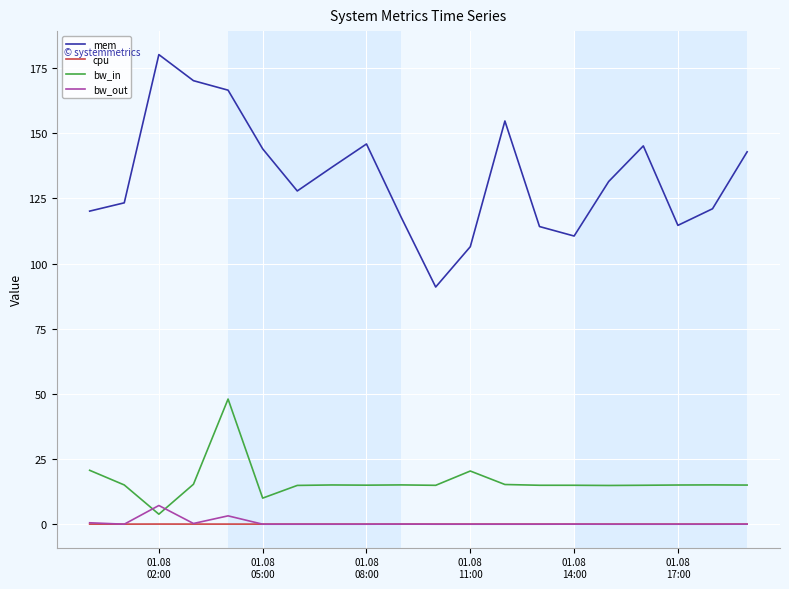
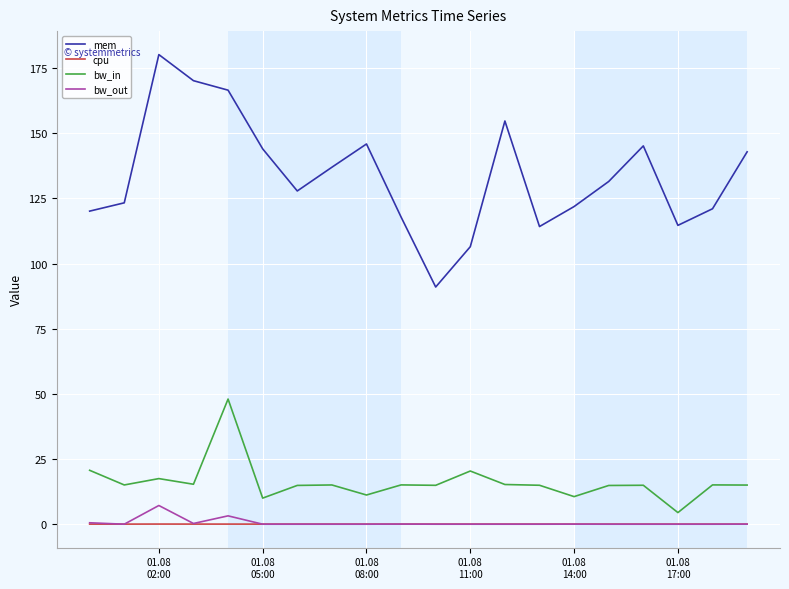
  {
    "mem": {
      "01.08 02:00": 180,
      "01.08 05:00": 144,
      "01.08 08:00": 146,
      "01.08 11:00": 106,
-     "01.08 14:00": 111,
+     "01.08 14:00": 122,
      "01.08 17:00": 115
    },
    "cpu": {
      "01.08 02:00": 0
    },
    "bw_in": {
-     "01.08 02:00": 4,
+     "01.08 02:00": 18,
      "01.08 05:00": 10,
-     "01.08 08:00": 15,
+     "01.08 08:00": 11,
      "01.08 11:00": 20,
-     "01.08 14:00": 15,
-     "01.08 17:00": 15
+     "01.08 14:00": 11,
+     "01.08 17:00": 4
    },
    "bw_out": {
      "01.08 02:00": 7
    }
  }
